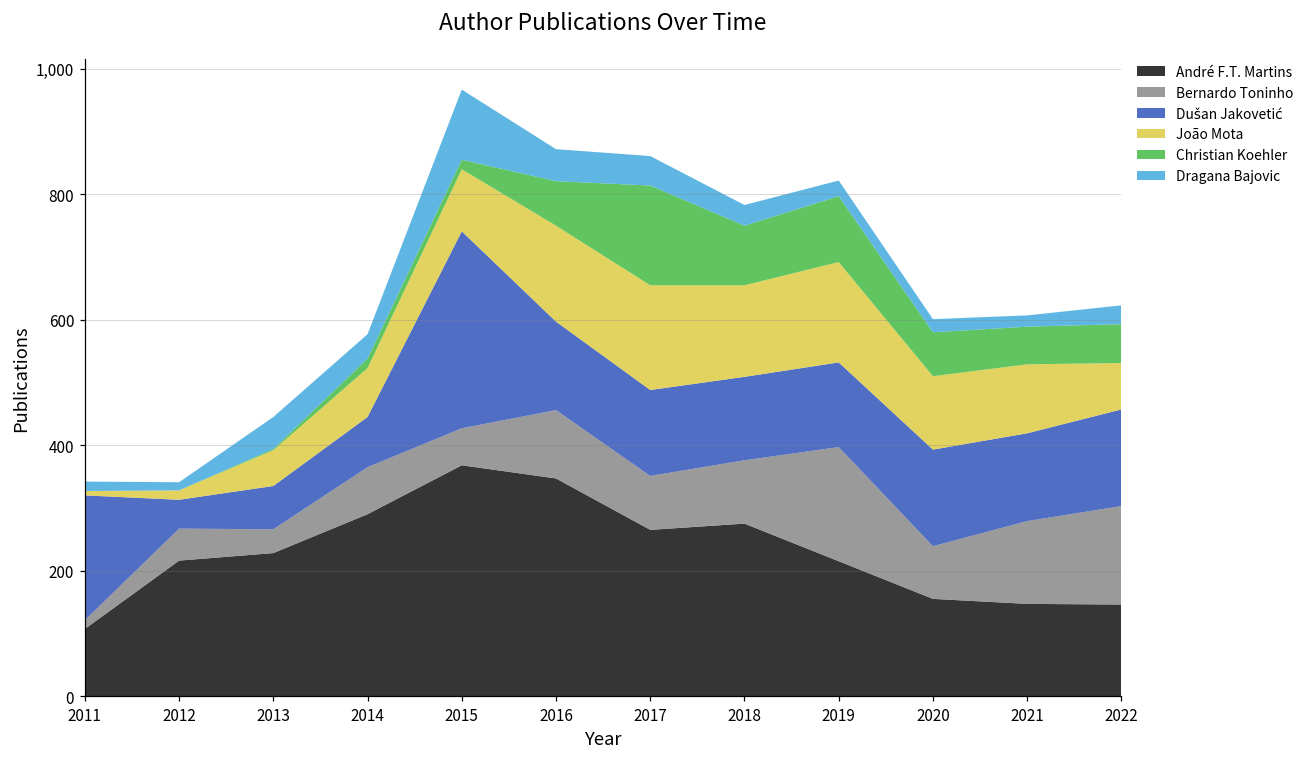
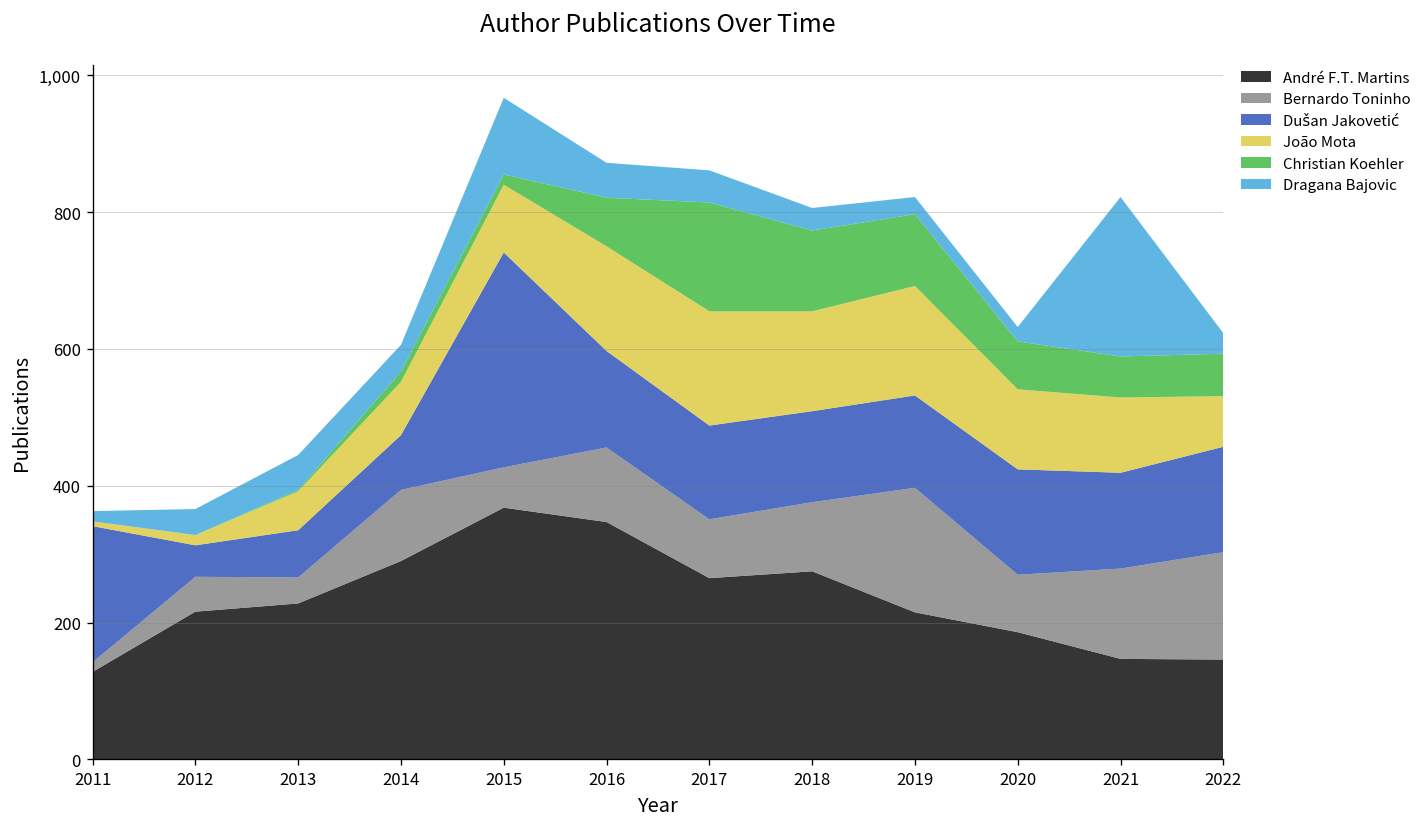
  {
    "André F.T. Martins": {
-     "2011": 110,
+     "2011": 130,
      "2012": 220,
      "2013": 230,
      "2014": 290,
      "2015": 370,
      "2016": 350,
      "2017": 270,
      "2018": 280,
      "2019": 220,
-     "2020": 160,
+     "2020": 190,
      "2021": 150,
      "2022": 150
    },
    "Bernardo Toninho": {
      "2011": 10,
      "2012": 50,
      "2013": 40,
-     "2014": 80,
+     "2014": 100,
      "2015": 60,
      "2016": 110,
      "2017": 90,
      "2018": 100,
      "2019": 180,
      "2020": 80,
      "2021": 130,
      "2022": 160
    },
    "Dušan Jakovetić": {
      "2011": 200,
      "2012": 50,
      "2013": 70,
      "2014": 80,
      "2015": 310,
      "2016": 140,
      "2017": 140,
      "2018": 130,
      "2019": 140,
      "2020": 150,
      "2021": 140,
      "2022": 150
    },
    "João Mota": {
      "2014": 80,
      "2015": 100,
      "2016": 150,
      "2017": 170,
      "2018": 150,
      "2019": 160,
      "2020": 120,
      "2021": 110,
      "2022": 70
    },
    "Christian Koehler": {
      "2014": 20,
      "2015": 20,
      "2016": 70,
      "2017": 160,
-     "2018": 100,
+     "2018": 120,
      "2019": 110,
      "2020": 70,
      "2021": 60,
      "2022": 60
    },
    "Dragana Bajovic": {
      "2011": 20,
-     "2012": 10,
+     "2012": 40,
      "2013": 50,
      "2014": 40,
      "2015": 110,
      "2016": 50,
      "2017": 50,
      "2018": 30,
      "2019": 30,
      "2020": 20,
-     "2021": 20,
+     "2021": 230,
      "2022": 30
    }
  }
